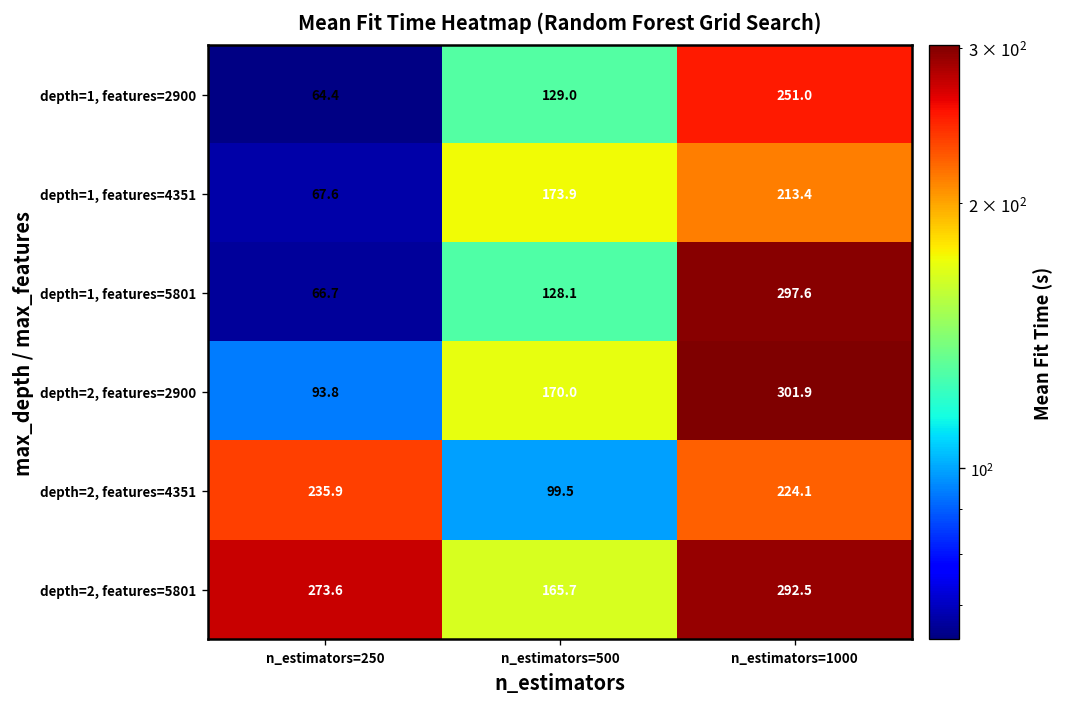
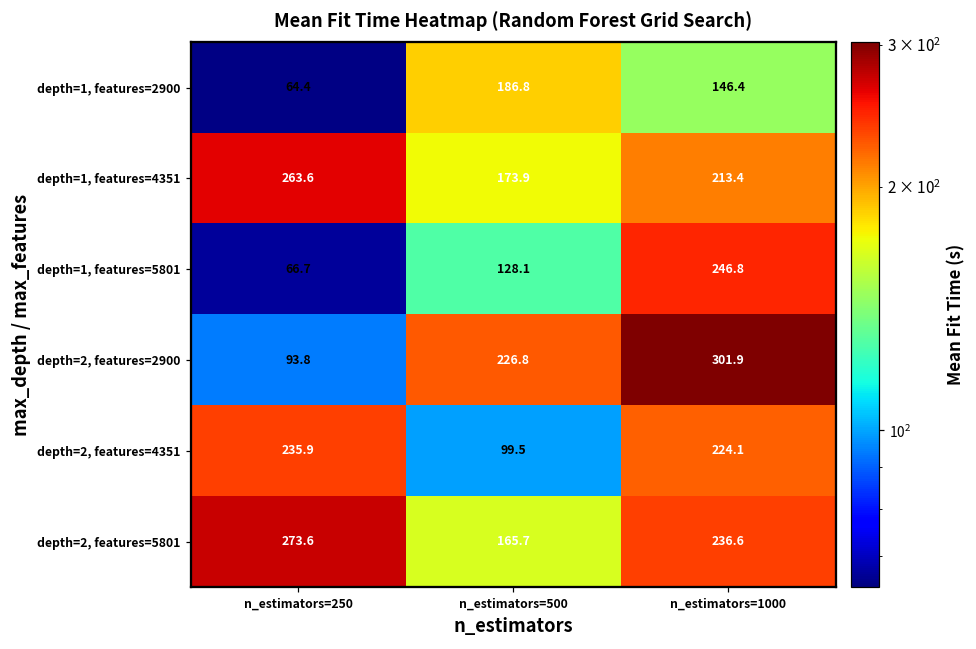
  {
    "depth=1, features=2900": {
      "n_estimators=250": 64.4,
-     "n_estimators=500": 129.0,
-     "n_estimators=1000": 251.0
+     "n_estimators=500": 186.8,
+     "n_estimators=1000": 146.4
    },
    "depth=1, features=4351": {
-     "n_estimators=250": 67.6,
+     "n_estimators=250": 263.6,
      "n_estimators=500": 173.9,
      "n_estimators=1000": 213.4
    },
    "depth=1, features=5801": {
      "n_estimators=250": 66.7,
      "n_estimators=500": 128.1,
-     "n_estimators=1000": 297.6
+     "n_estimators=1000": 246.8
    },
    "depth=2, features=2900": {
      "n_estimators=250": 93.8,
-     "n_estimators=500": 170.0,
+     "n_estimators=500": 226.8,
      "n_estimators=1000": 301.9
    },
    "depth=2, features=4351": {
      "n_estimators=250": 235.9,
      "n_estimators=500": 99.5,
      "n_estimators=1000": 224.1
    },
    "depth=2, features=5801": {
      "n_estimators=250": 273.6,
      "n_estimators=500": 165.7,
-     "n_estimators=1000": 292.5
+     "n_estimators=1000": 236.6
    }
  }
